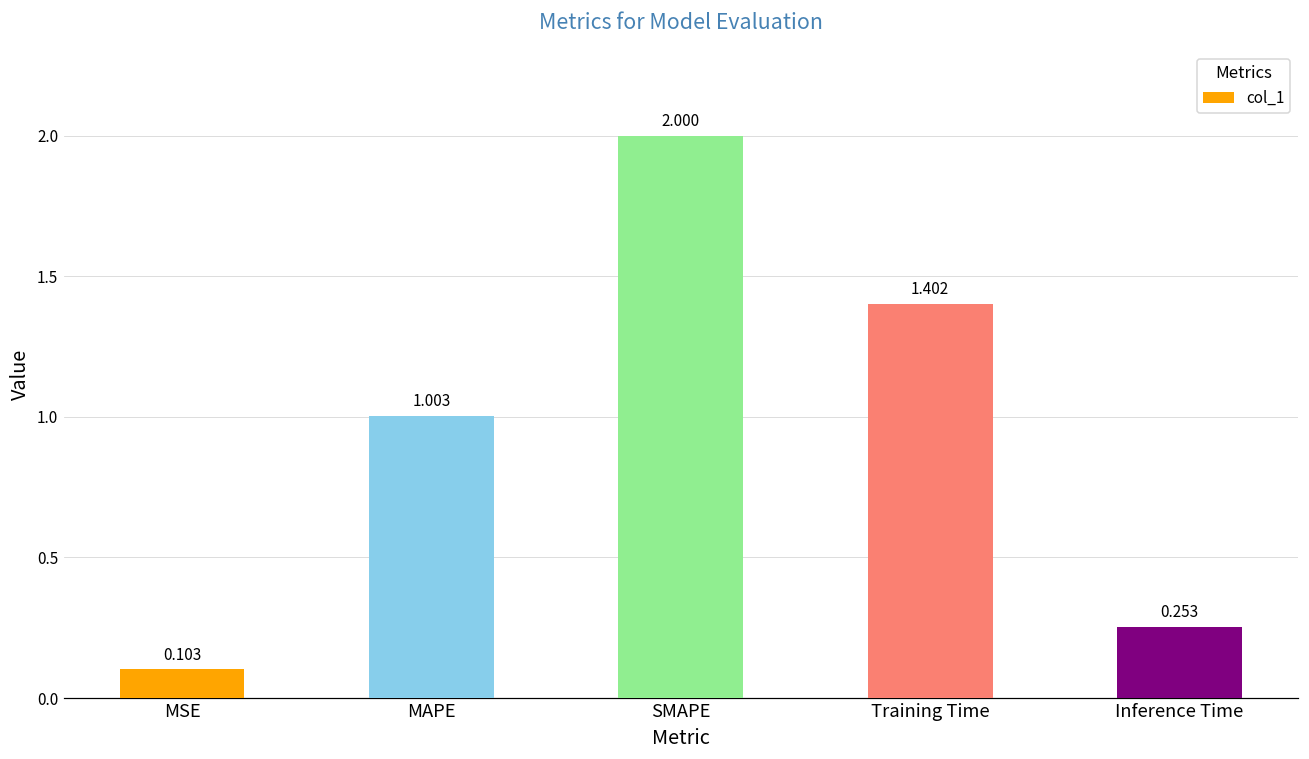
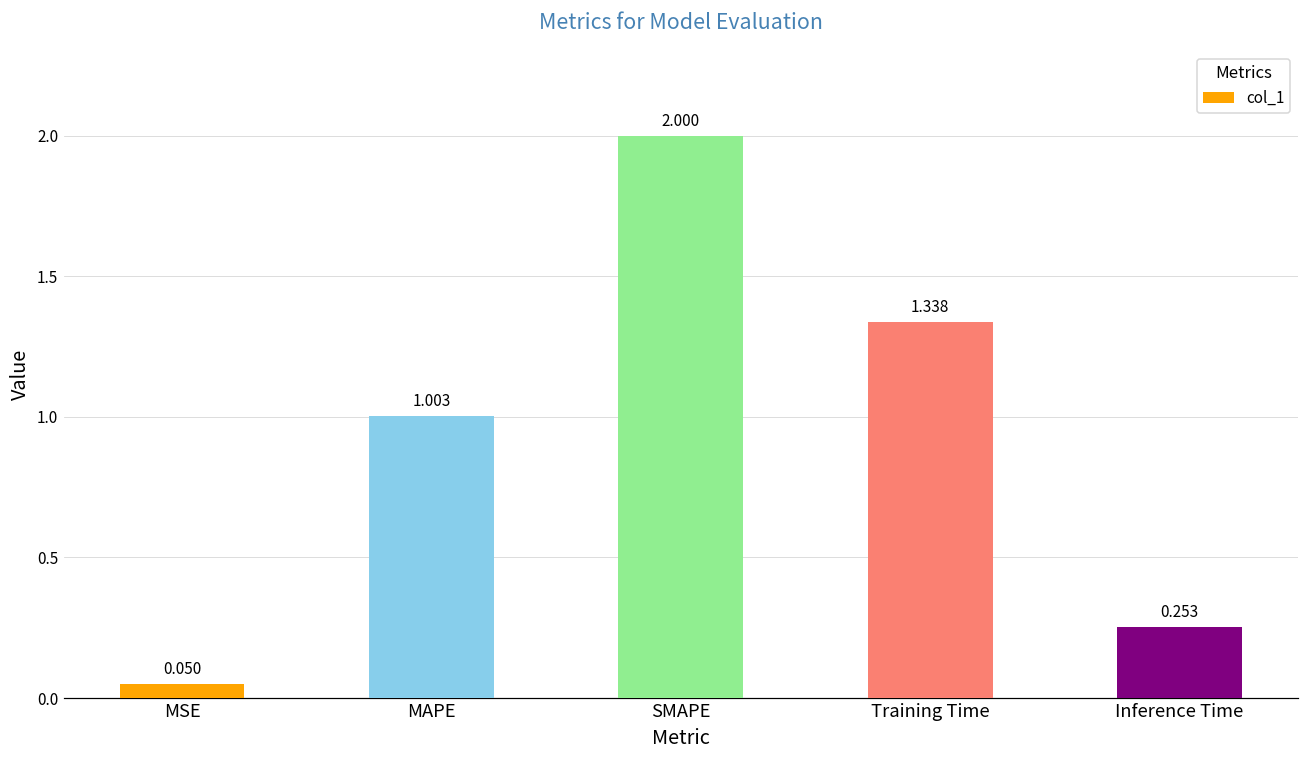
  {
-   "MSE": 0.103,
+   "MSE": 0.050,
    "MAPE": 1.003,
    "SMAPE": 2.000,
-   "Training Time": 1.402,
+   "Training Time": 1.338,
    "Inference Time": 0.253
  }
